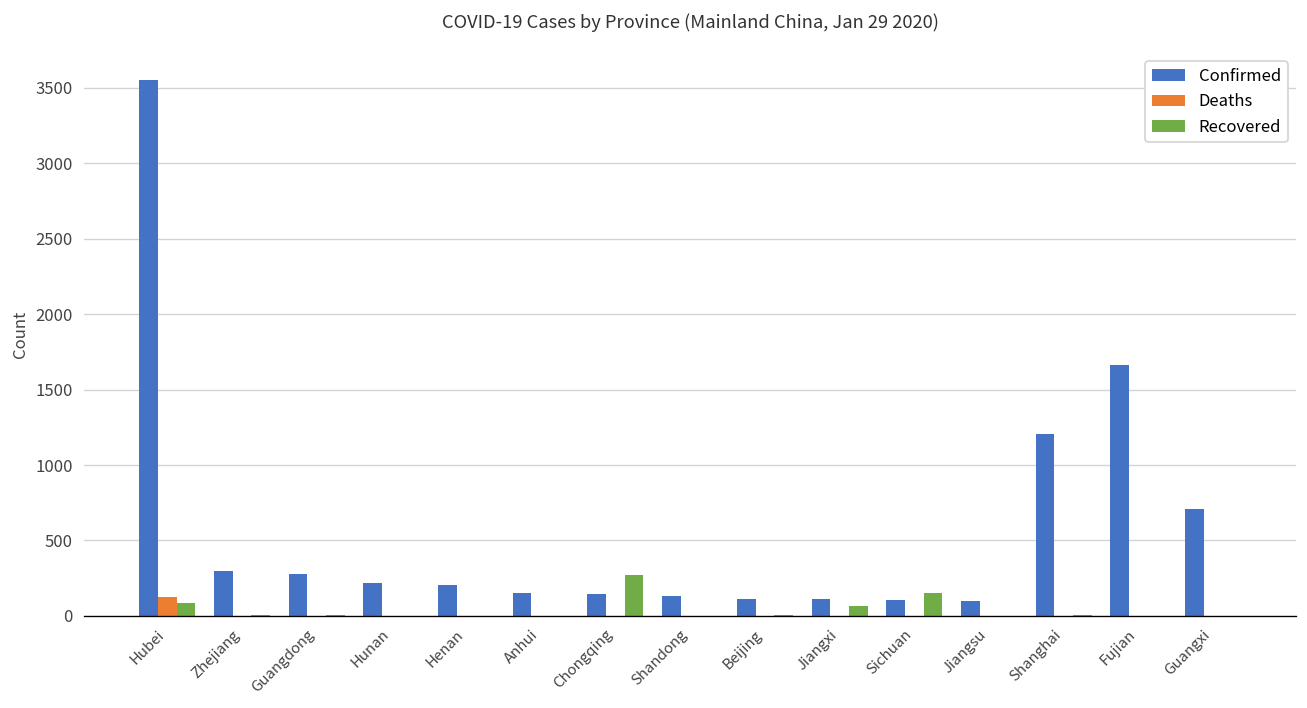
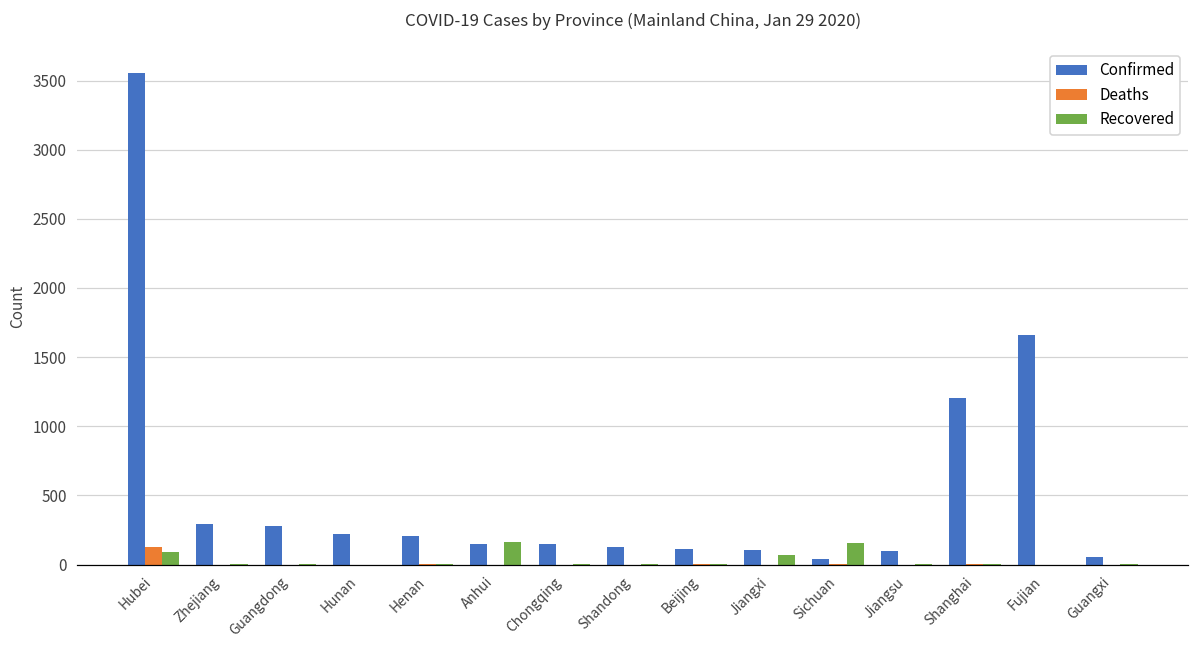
  {
    "Confirmed": {
      "Hubei": 3550,
      "Zhejiang": 300,
      "Guangdong": 280,
      "Hunan": 220,
      "Henan": 210,
      "Anhui": 150,
      "Chongqing": 150,
      "Shandong": 130,
      "Beijing": 110,
      "Jiangxi": 110,
-     "Sichuan": 110,
+     "Sichuan": 40,
      "Jiangsu": 100,
      "Shanghai": 1210,
      "Fujian": 1660,
-     "Guangxi": 710
+     "Guangxi": 60
    },
    "Deaths": {
      "Hubei": 130,
      "Zhejiang": 0,
      "Guangdong": 0,
      "Hunan": 0,
      "Anhui": 0,
      "Chongqing": 0,
      "Shandong": 0,
      "Jiangxi": 0,
      "Jiangsu": 0,
      "Fujian": 0,
      "Guangxi": 0
    },
    "Recovered": {
      "Hubei": 90,
      "Hunan": 0,
-     "Anhui": 0,
-     "Chongqing": 270,
+     "Anhui": 160,
+     "Chongqing": 0,
      "Jiangxi": 70,
      "Sichuan": 160,
      "Fujian": 0
    }
  }
